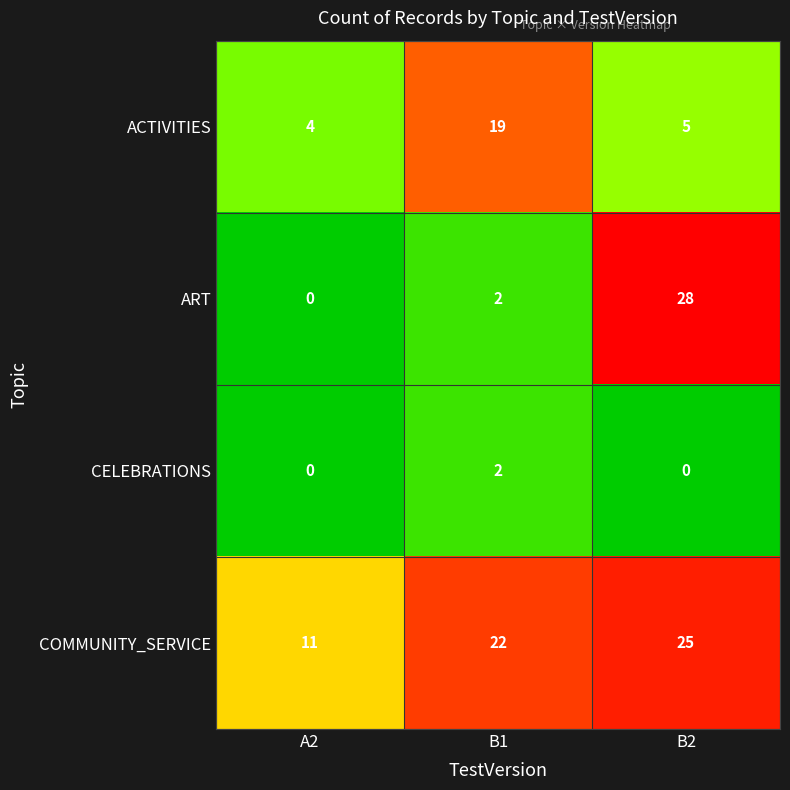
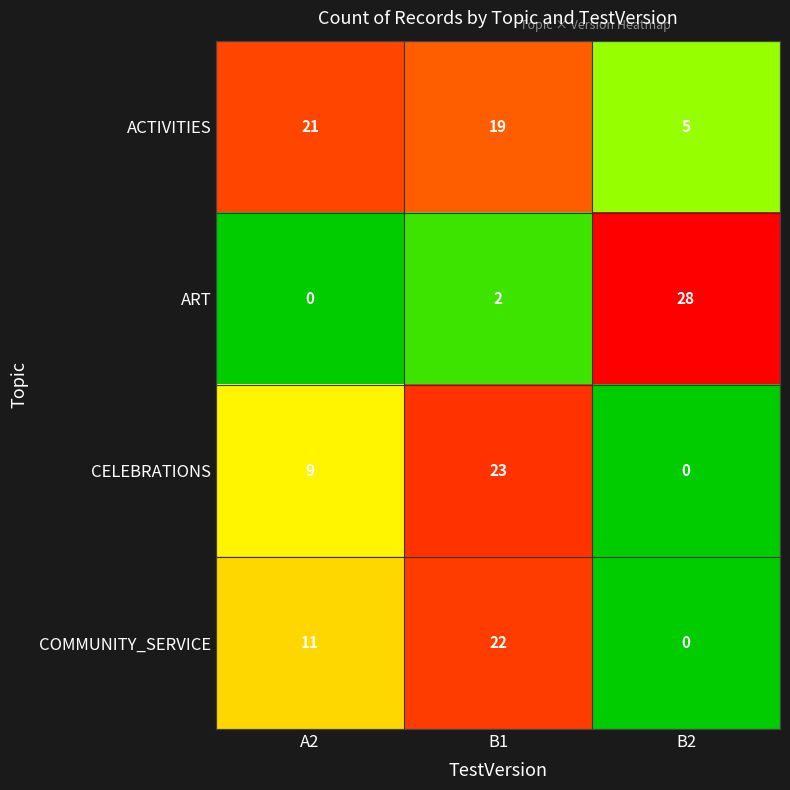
  {
    "ACTIVITIES": {
-     "A2": 4,
+     "A2": 21,
      "B1": 19,
      "B2": 5
    },
    "ART": {
      "A2": 0,
      "B1": 2,
      "B2": 28
    },
    "CELEBRATIONS": {
-     "A2": 0,
-     "B1": 2,
+     "A2": 9,
+     "B1": 23,
      "B2": 0
    },
    "COMMUNITY_SERVICE": {
      "A2": 11,
      "B1": 22,
-     "B2": 25
+     "B2": 0
    }
  }
